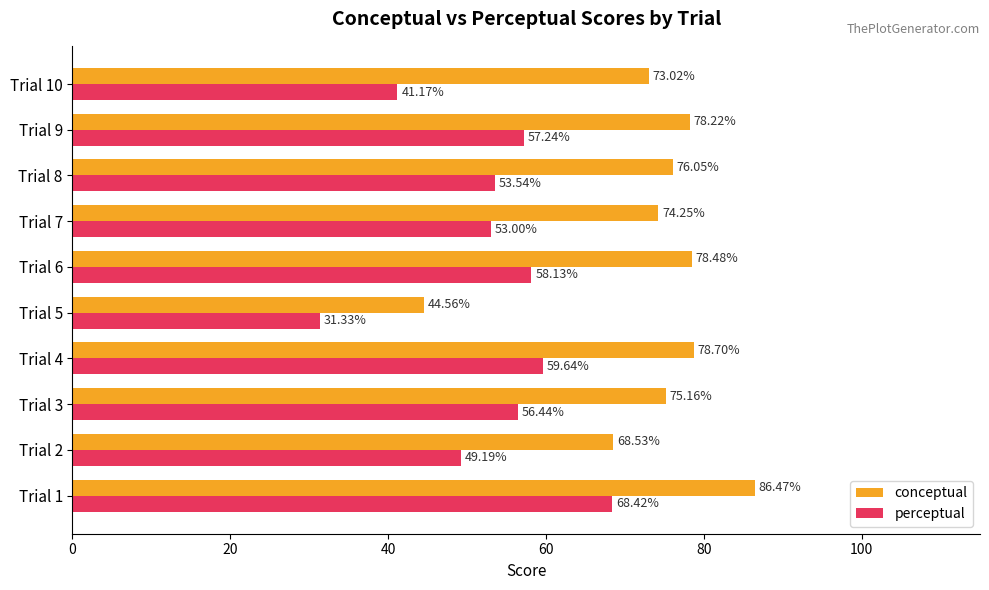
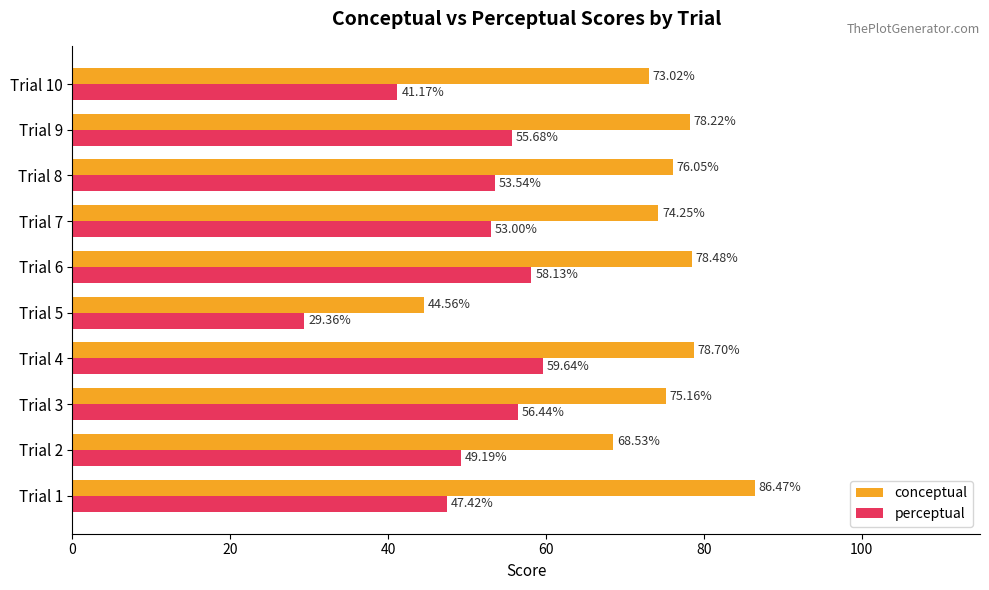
  {
    "conceptual": {
      "Trial 10": "73.02%",
      "Trial 9": "78.22%",
      "Trial 8": "76.05%",
      "Trial 7": "74.25%",
      "Trial 6": "78.48%",
      "Trial 5": "44.56%",
      "Trial 4": "78.70%",
      "Trial 3": "75.16%",
      "Trial 2": "68.53%",
      "Trial 1": "86.47%"
    },
    "perceptual": {
      "Trial 10": "41.17%",
-     "Trial 9": "57.24%",
+     "Trial 9": "55.68%",
      "Trial 8": "53.54%",
      "Trial 7": "53.00%",
      "Trial 6": "58.13%",
-     "Trial 5": "31.33%",
+     "Trial 5": "29.36%",
      "Trial 4": "59.64%",
      "Trial 3": "56.44%",
      "Trial 2": "49.19%",
-     "Trial 1": "68.42%"
+     "Trial 1": "47.42%"
    }
  }
